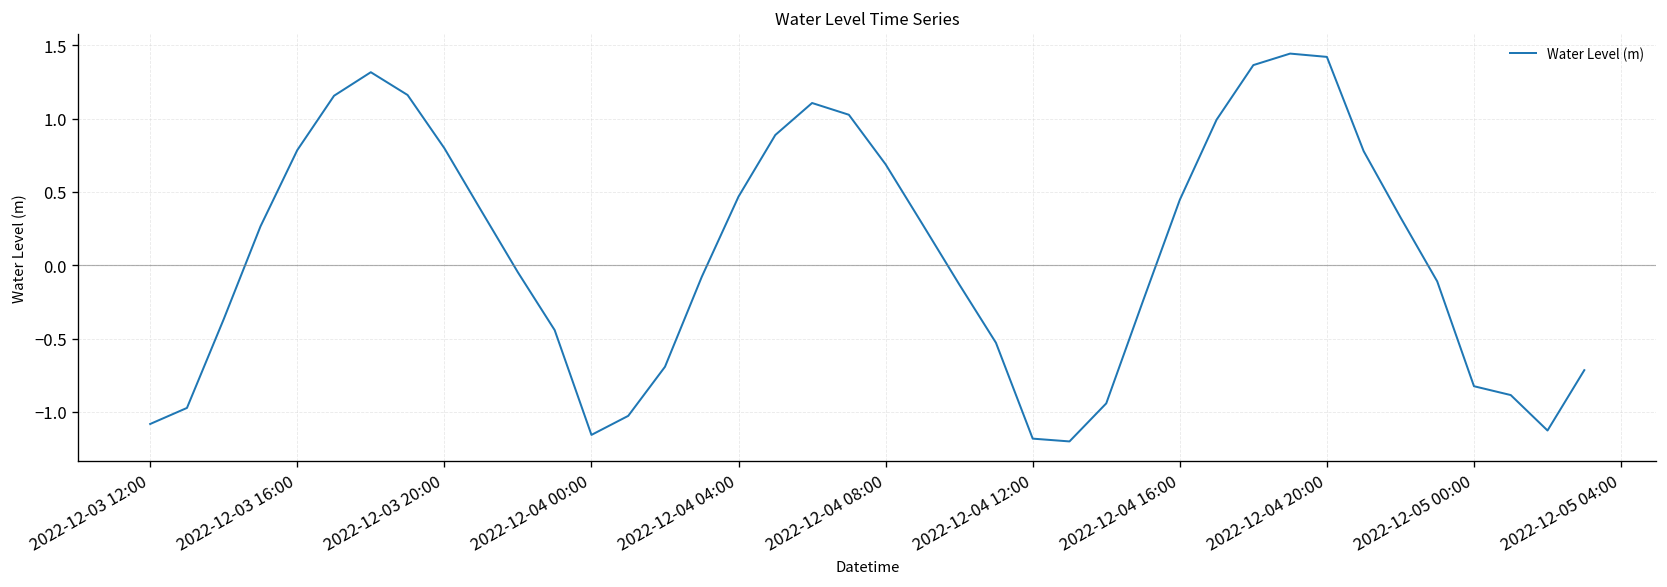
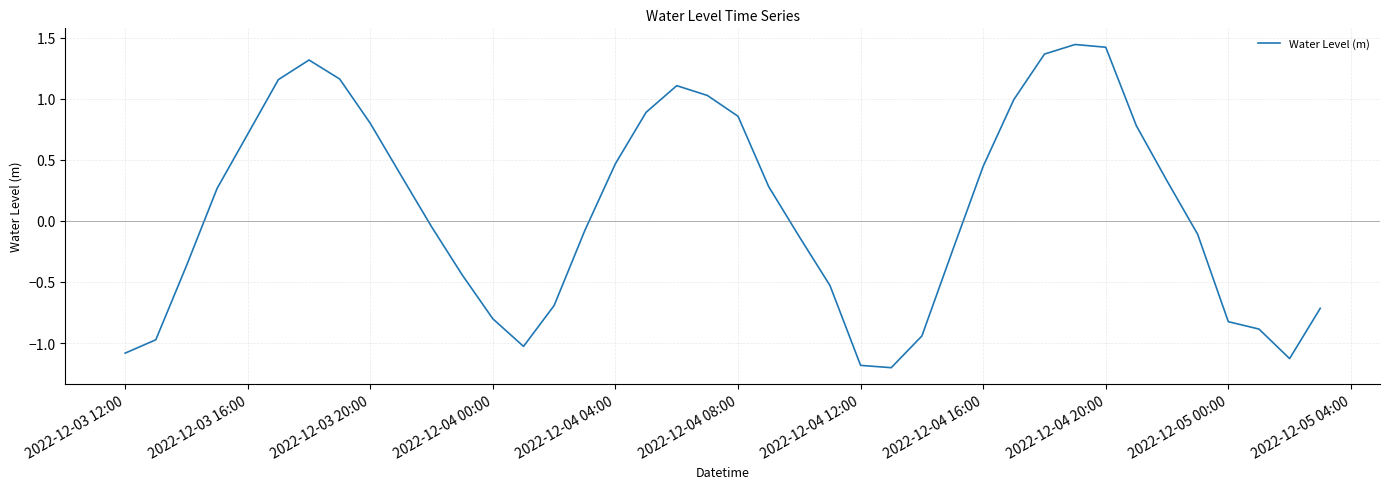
  {
    "2022-12-03 12:00": -1.08,
-   "2022-12-03 16:00": 0.78,
+   "2022-12-03 16:00": 0.71,
    "2022-12-03 20:00": 0.80,
-   "2022-12-04 00:00": -1.16,
+   "2022-12-04 00:00": -0.80,
    "2022-12-04 04:00": 0.47,
-   "2022-12-04 08:00": 0.69,
+   "2022-12-04 08:00": 0.86,
    "2022-12-04 12:00": -1.18,
    "2022-12-04 16:00": 0.45,
    "2022-12-04 20:00": 1.42,
    "2022-12-05 00:00": -0.83
  }
